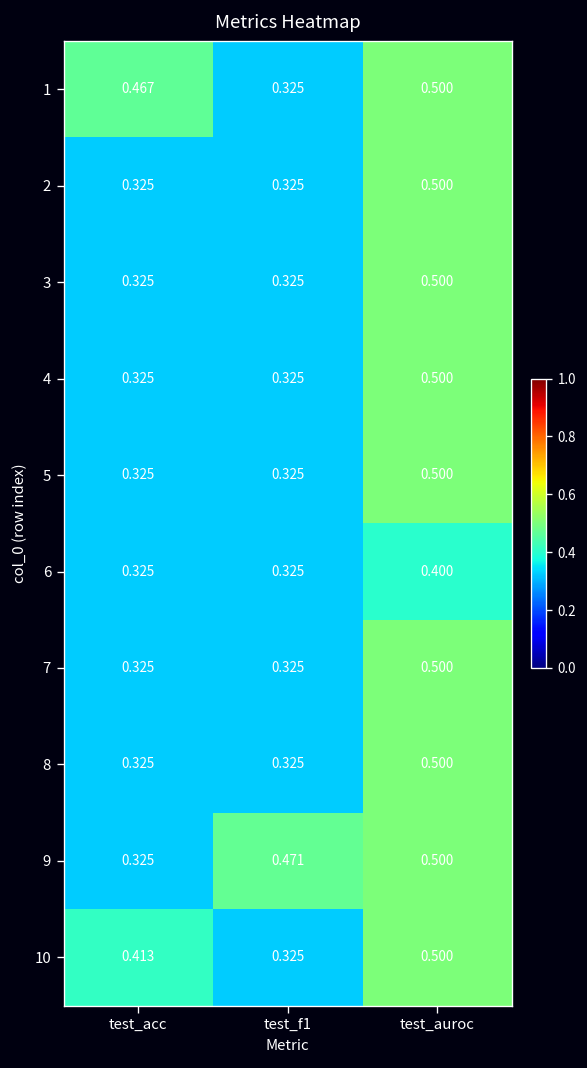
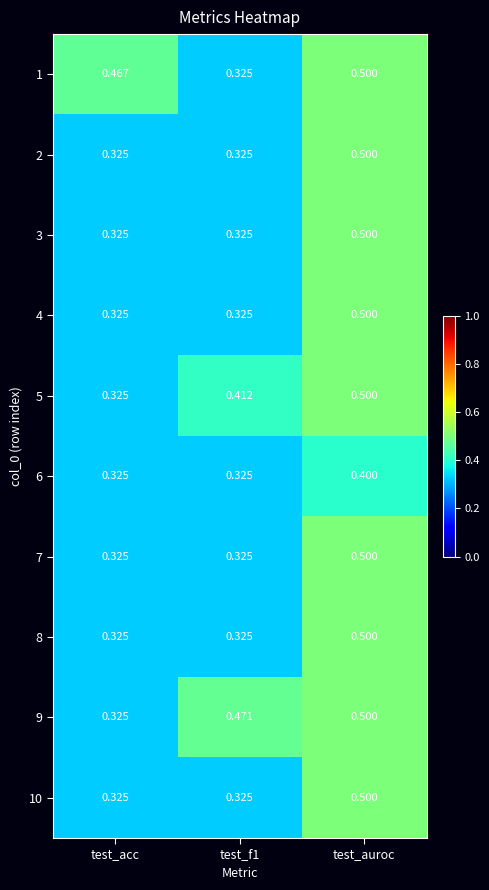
  {
    "1": {
      "test_acc": 0.467,
      "test_f1": 0.325,
      "test_auroc": 0.500
    },
    "2": {
      "test_acc": 0.325,
      "test_f1": 0.325,
      "test_auroc": 0.500
    },
    "3": {
      "test_acc": 0.325,
      "test_f1": 0.325,
      "test_auroc": 0.500
    },
    "4": {
      "test_acc": 0.325,
      "test_f1": 0.325,
      "test_auroc": 0.500
    },
    "5": {
      "test_acc": 0.325,
-     "test_f1": 0.325,
+     "test_f1": 0.412,
      "test_auroc": 0.500
    },
    "6": {
      "test_acc": 0.325,
      "test_f1": 0.325,
      "test_auroc": 0.400
    },
    "7": {
      "test_acc": 0.325,
      "test_f1": 0.325,
      "test_auroc": 0.500
    },
    "8": {
      "test_acc": 0.325,
      "test_f1": 0.325,
      "test_auroc": 0.500
    },
    "9": {
      "test_acc": 0.325,
      "test_f1": 0.471,
      "test_auroc": 0.500
    },
    "10": {
-     "test_acc": 0.413,
+     "test_acc": 0.325,
      "test_f1": 0.325,
      "test_auroc": 0.500
    }
  }
